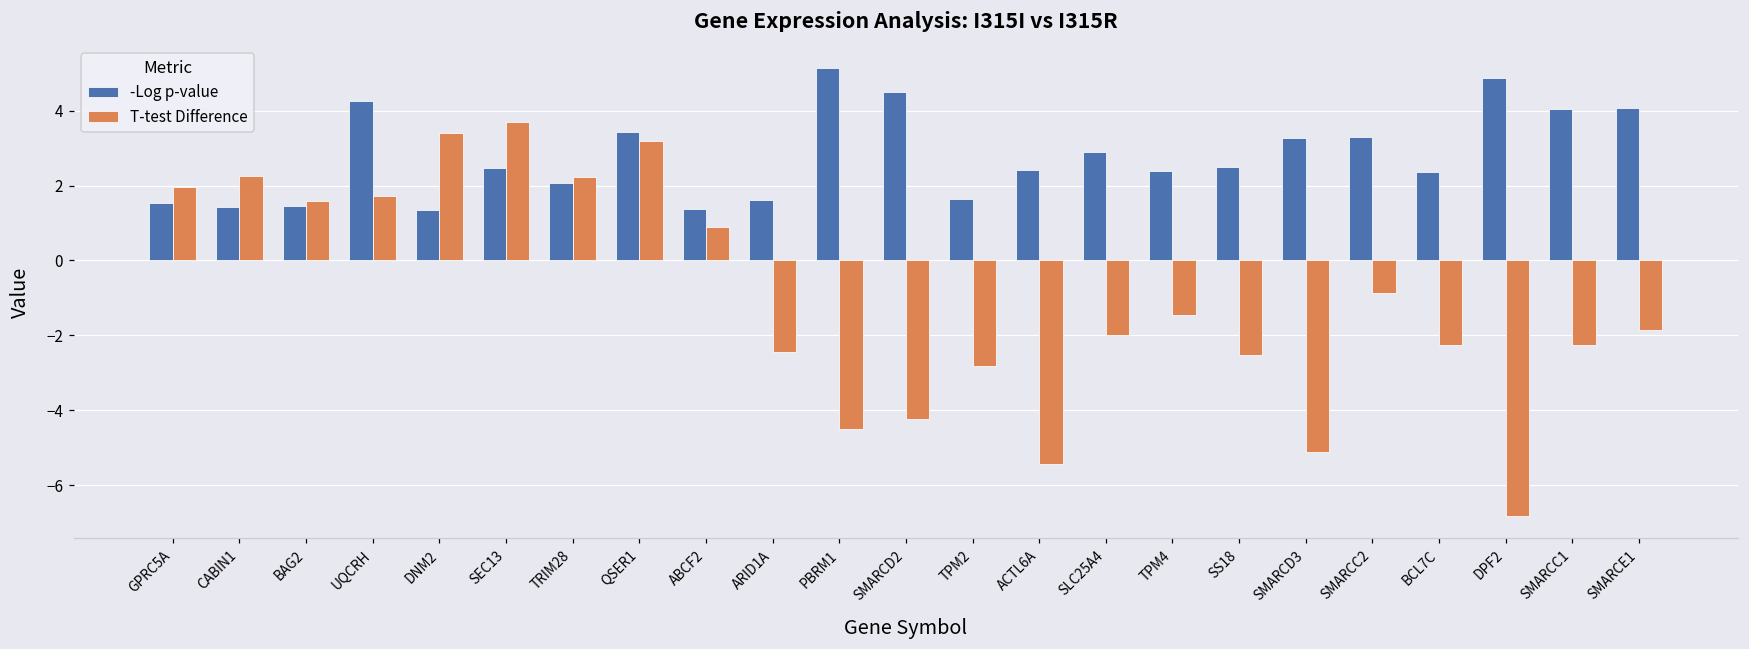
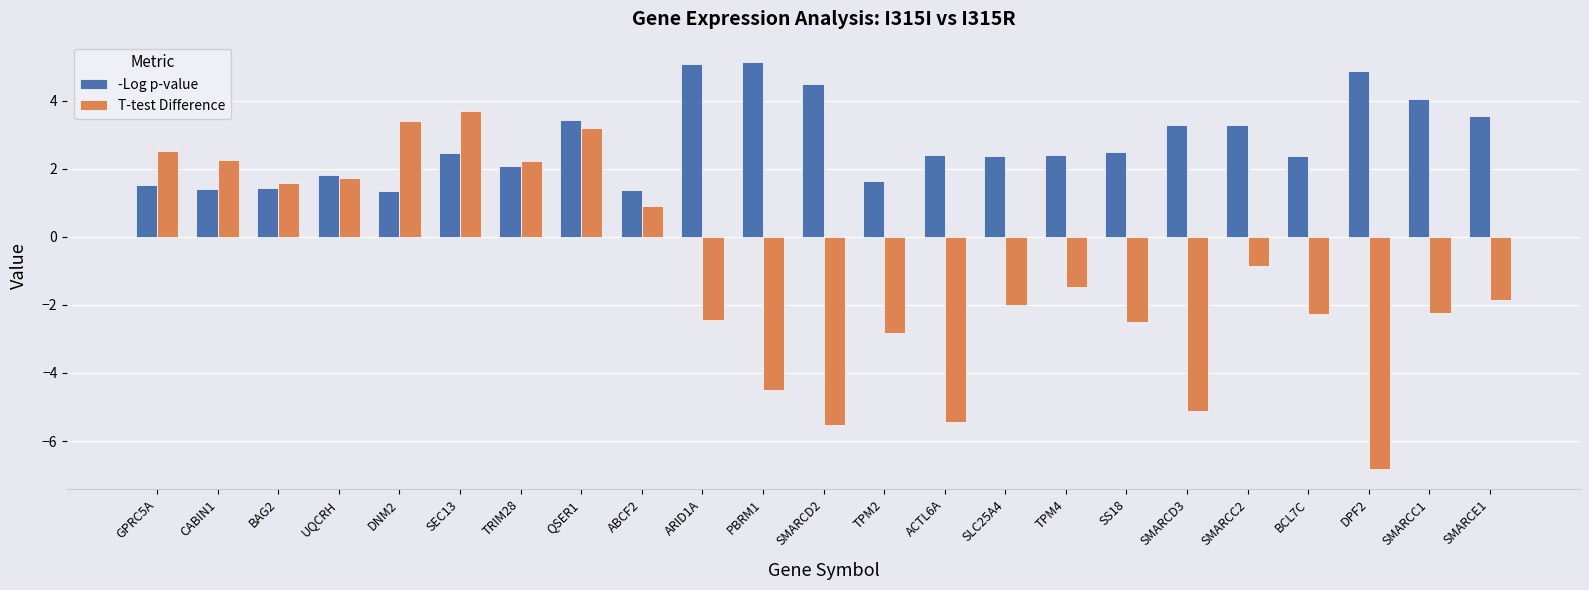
  {
    "-Log p-value": {
      "GPRC5A": 1.5,
      "CABIN1": 1.4,
      "BAG2": 1.4,
-     "UQCRH": 4.3,
+     "UQCRH": 1.8,
      "DNM2": 1.4,
      "SEC13": 2.5,
      "TRIM28": 2.1,
      "QSER1": 3.4,
      "ABCF2": 1.4,
-     "ARID1A": 1.6,
+     "ARID1A": 5.1,
      "PBRM1": 5.1,
      "SMARCD2": 4.5,
      "TPM2": 1.6,
      "ACTL6A": 2.4,
-     "SLC25A4": 2.9,
+     "SLC25A4": 2.4,
      "TPM4": 2.4,
      "SS18": 2.5,
      "SMARCD3": 3.3,
      "SMARCC2": 3.3,
      "BCL7C": 2.4,
      "DPF2": 4.9,
      "SMARCC1": 4.1,
-     "SMARCE1": 4.1
+     "SMARCE1": 3.5
    },
    "T-test Difference": {
-     "GPRC5A": 2.0,
+     "GPRC5A": 2.5,
      "CABIN1": 2.3,
      "BAG2": 1.6,
      "UQCRH": 1.7,
      "DNM2": 3.4,
      "SEC13": 3.7,
      "TRIM28": 2.2,
      "QSER1": 3.2,
      "ABCF2": 0.9,
      "ARID1A": -2.5,
      "PBRM1": -4.5,
-     "SMARCD2": -4.2,
+     "SMARCD2": -5.5,
      "TPM2": -2.8,
      "ACTL6A": -5.4,
      "SLC25A4": -2.0,
      "TPM4": -1.5,
      "SS18": -2.5,
      "SMARCD3": -5.1,
      "SMARCC2": -0.9,
      "BCL7C": -2.3,
      "DPF2": -6.8,
      "SMARCC1": -2.3,
      "SMARCE1": -1.9
    }
  }
